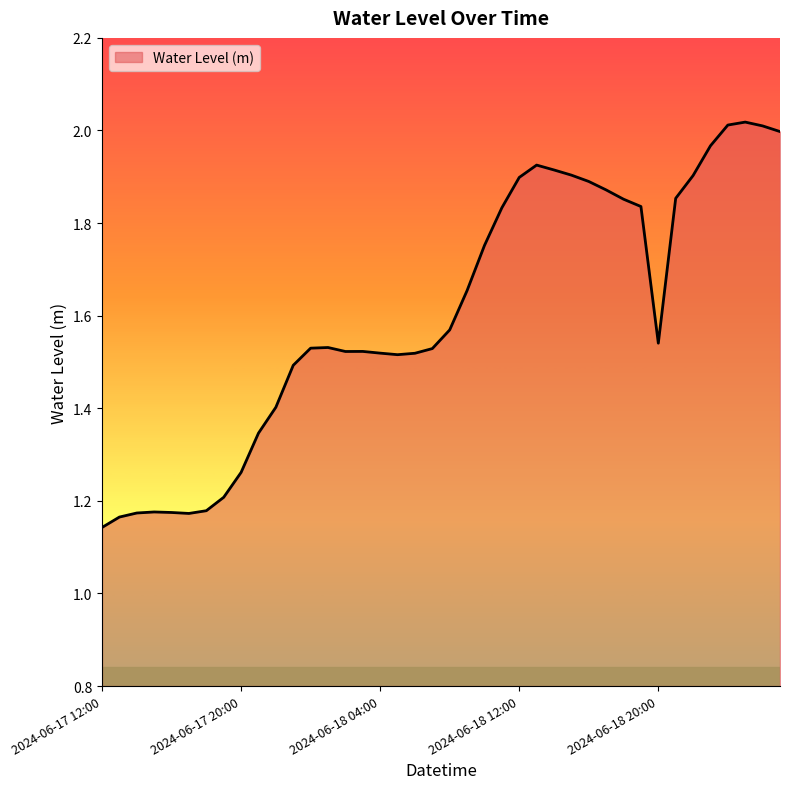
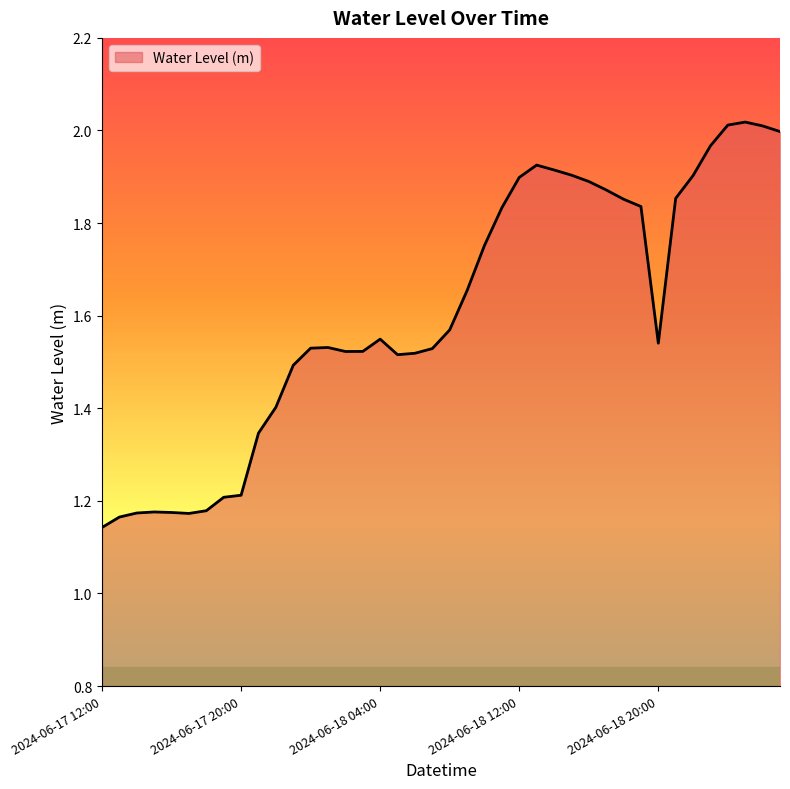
  {
    "2024-06-17 12:00": 1.14,
-   "2024-06-17 20:00": 1.26,
-   "2024-06-18 04:00": 1.52,
+   "2024-06-17 20:00": 1.21,
+   "2024-06-18 04:00": 1.55,
    "2024-06-18 12:00": 1.90,
    "2024-06-18 20:00": 1.54
  }
